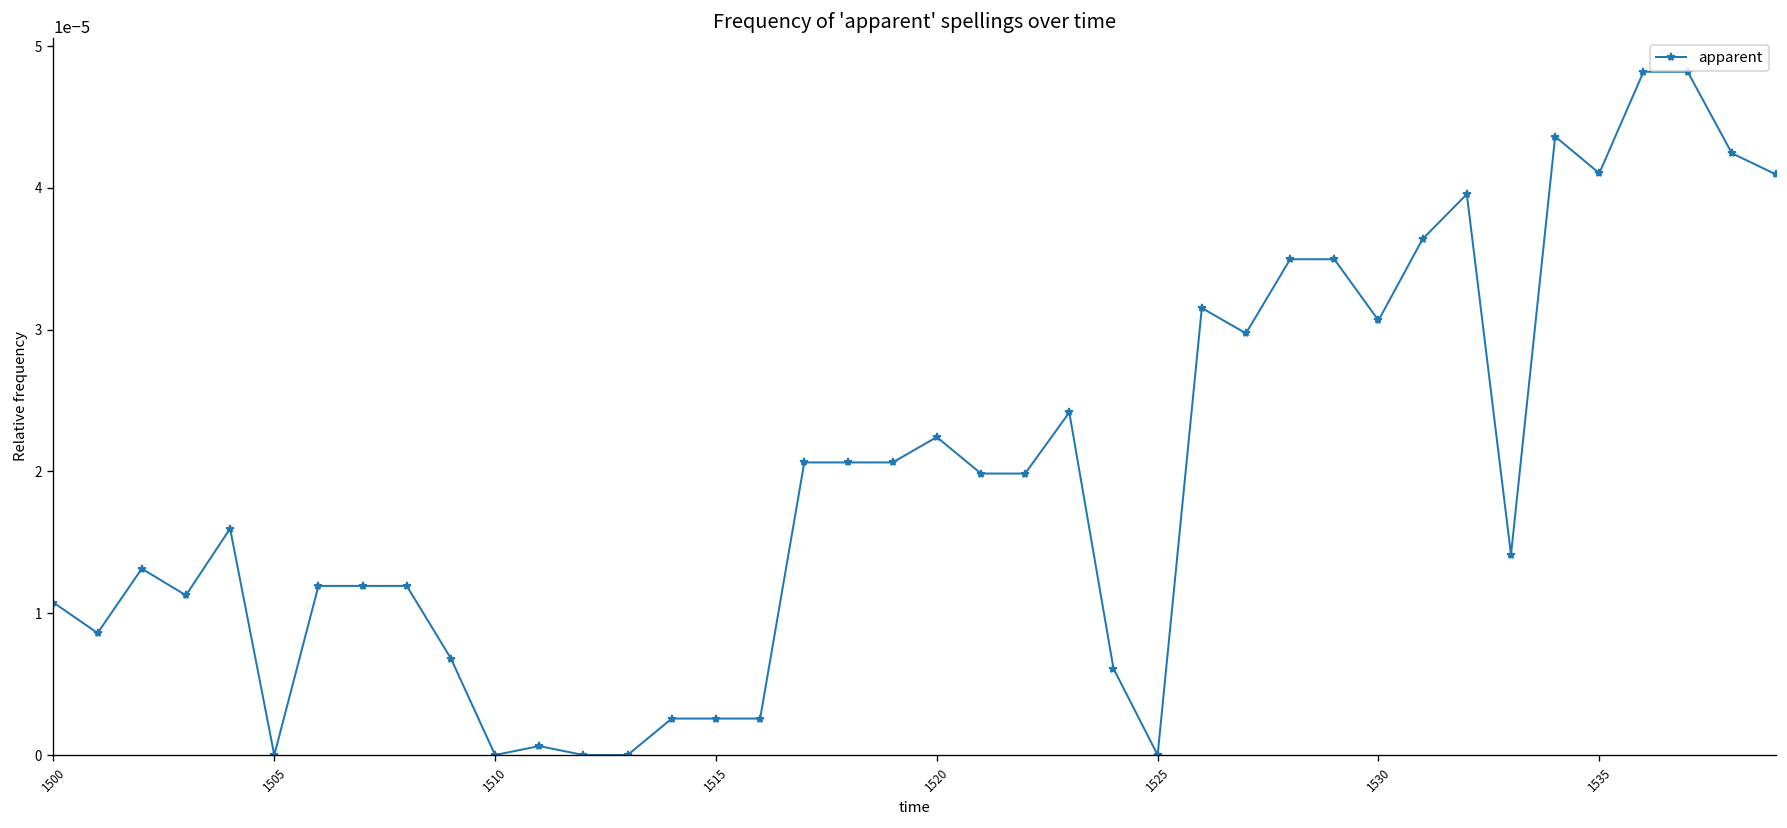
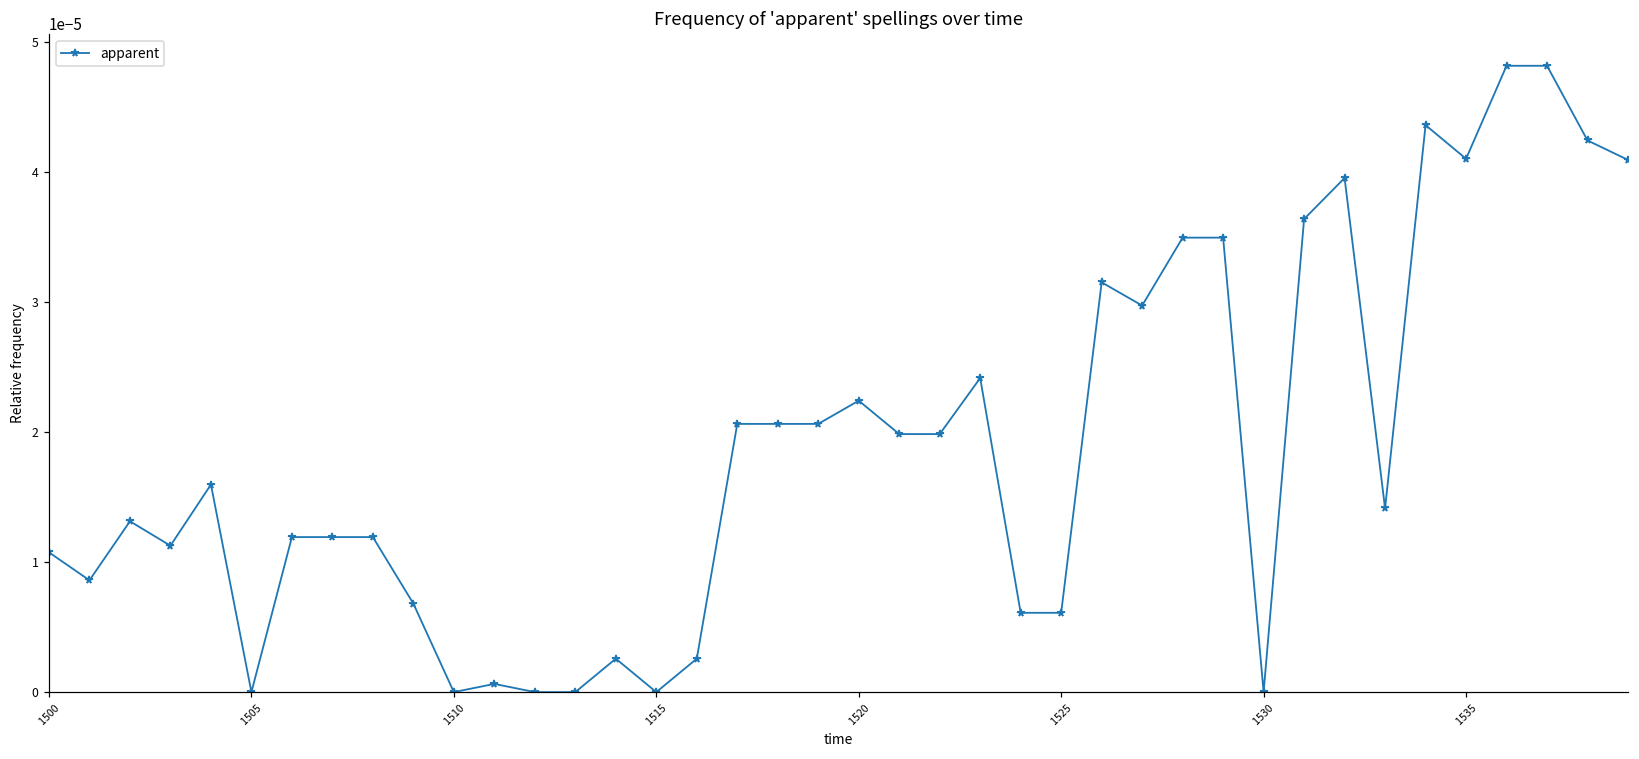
  {
    "1500": 0.0000108,
    "1505": 0.000000,
    "1510": 0.000000,
-   "1515": 0.000003,
+   "1515": 0.000000,
    "1520": 0.0000224,
-   "1525": 0.00000,
-   "1530": 0.00003,
+   "1525": 0.00001,
+   "1530": 0.00000,
    "1535": 0.000041
  }
